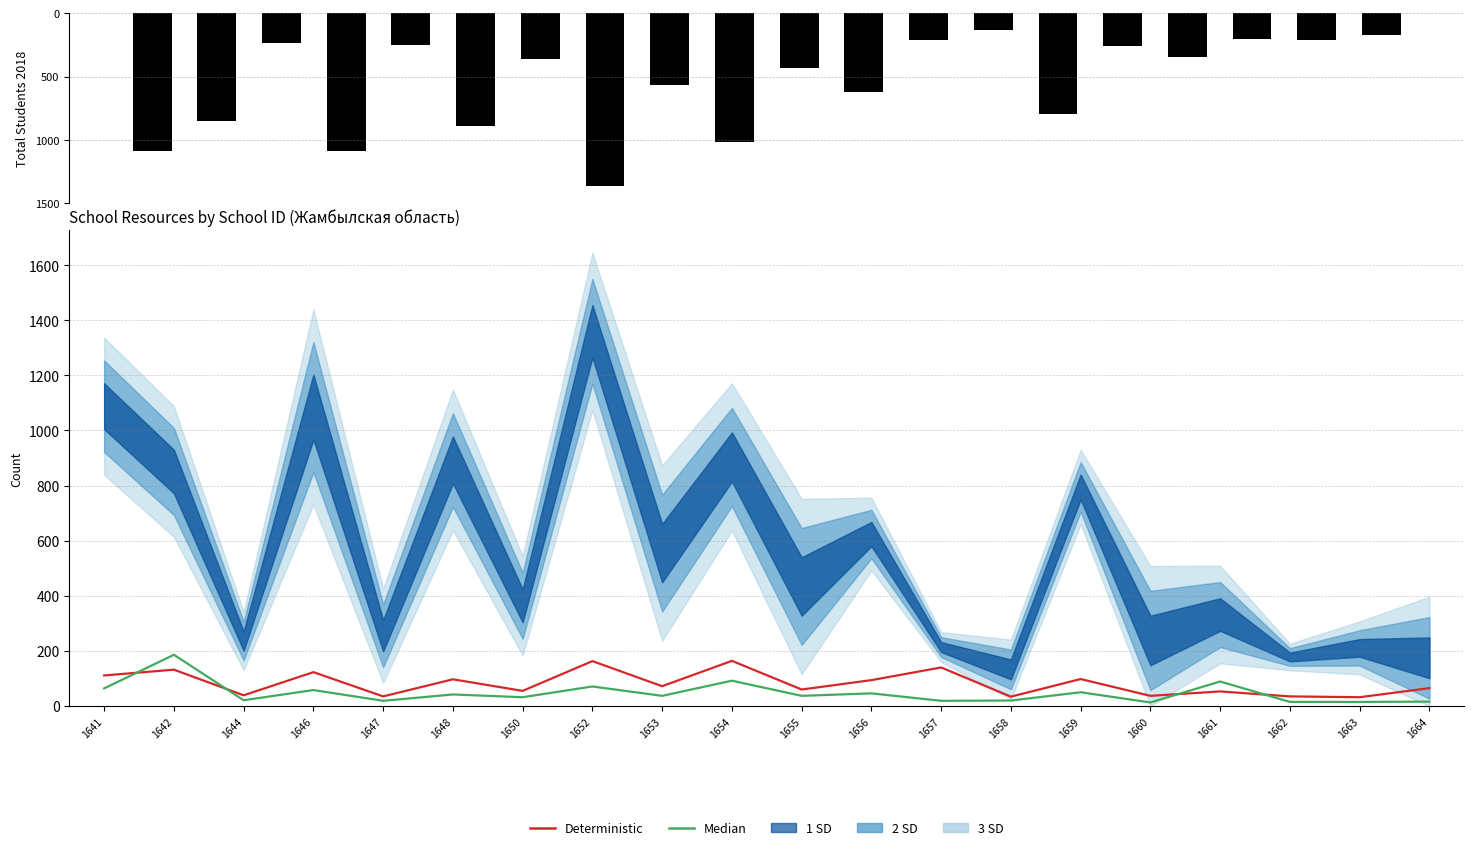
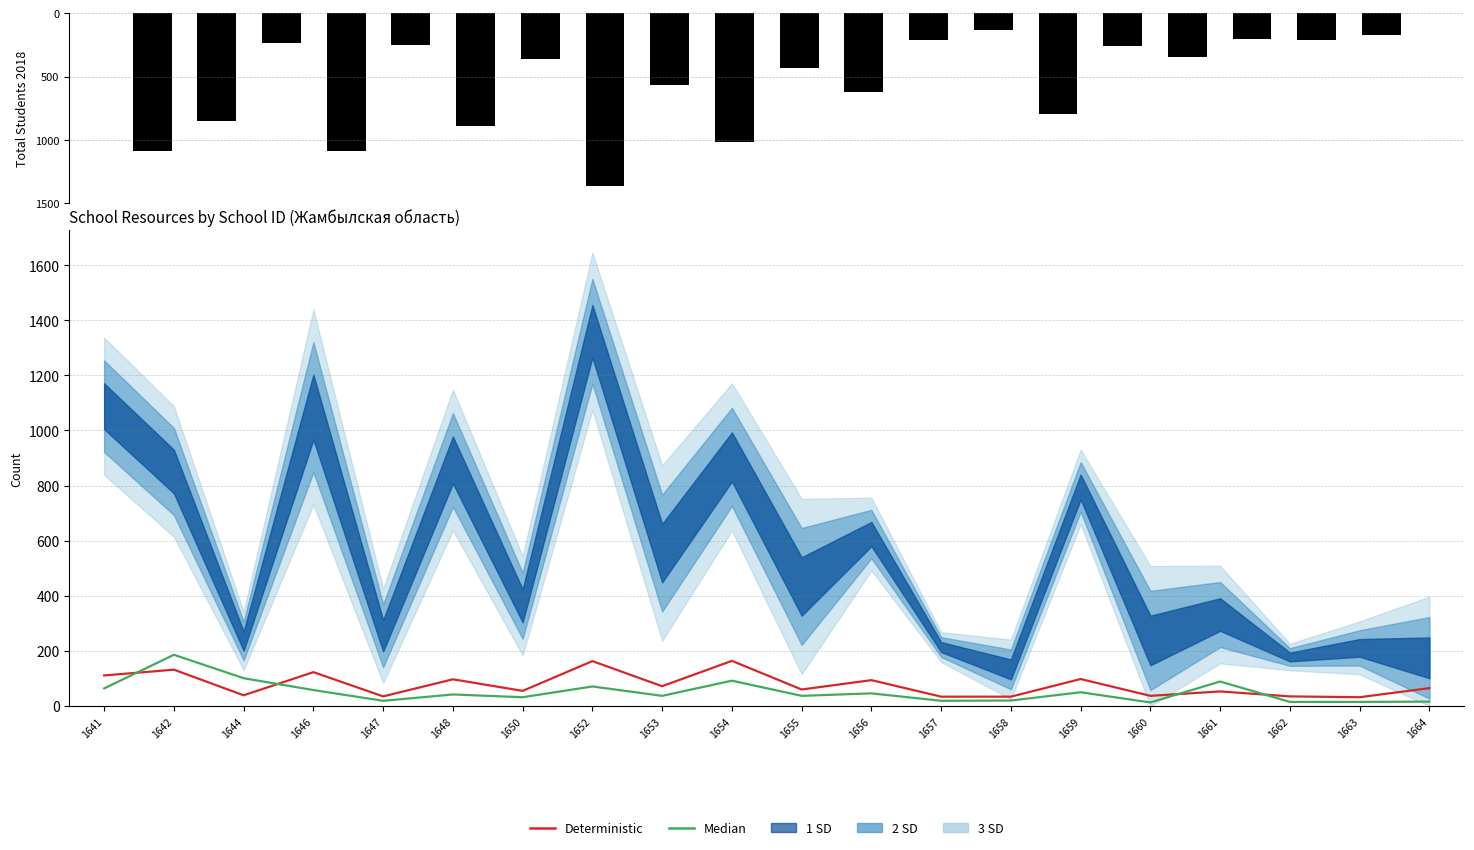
  {
    "School Resources by School ID (Жамбылская область)": {
      "Deterministic": {
        "1641": 110,
        "1642": 130,
        "1644": 40,
        "1646": 120,
        "1647": 40,
        "1648": 100,
        "1650": 60,
        "1652": 160,
        "1653": 70,
        "1654": 160,
        "1655": 60,
        "1656": 90,
-       "1657": 140,
+       "1657": 30,
        "1658": 30,
        "1659": 100,
        "1660": 40,
        "1661": 50,
        "1662": 40,
        "1663": 30,
        "1664": 70
      },
      "3 SD": {
        "1660": 510,
        "1664": 400
      },
      "Median": {
        "1641": 60,
        "1642": 190,
-       "1644": 20,
+       "1644": 100,
        "1646": 60,
        "1647": 20,
        "1648": 40,
        "1650": 30,
        "1652": 70,
        "1653": 40,
        "1654": 90,
        "1655": 40,
        "1656": 50,
        "1657": 20,
        "1658": 20,
        "1659": 50,
        "1660": 10,
        "1661": 90,
        "1662": 20,
        "1663": 20,
        "1664": 20
      }
    }
  }
